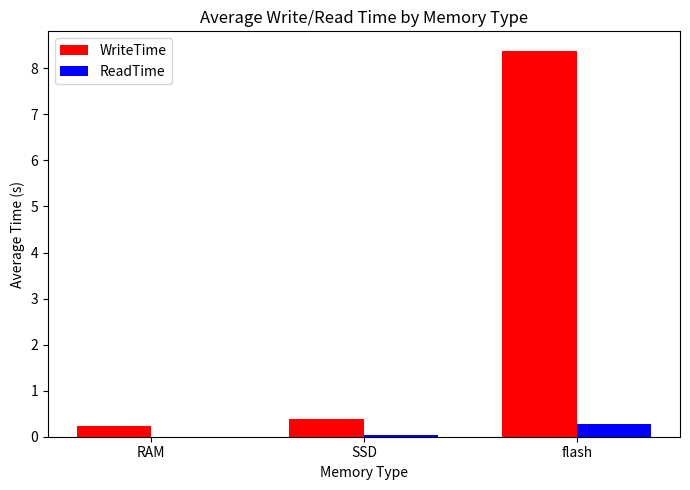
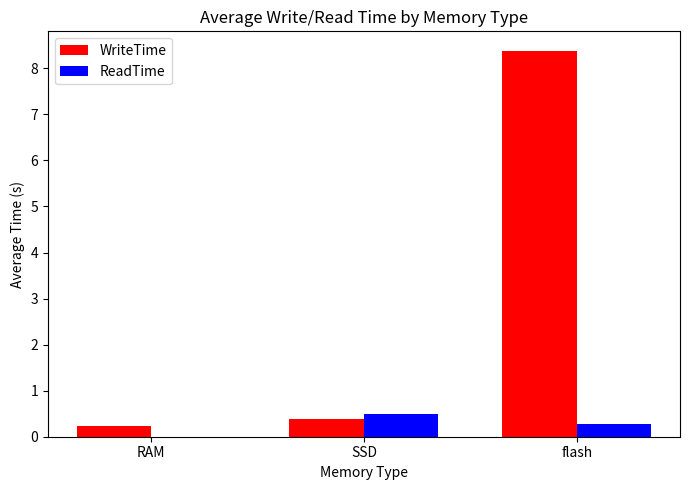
  {
    "WriteTime": {
      "RAM": 0.2,
      "SSD": 0.4,
      "flash": 8.4
    },
    "ReadTime": {
-     "SSD": 0.0,
+     "SSD": 0.5,
      "flash": 0.3
    }
  }
